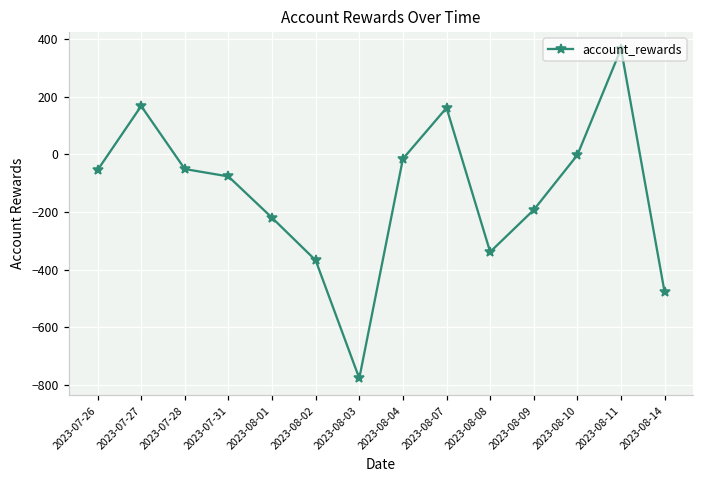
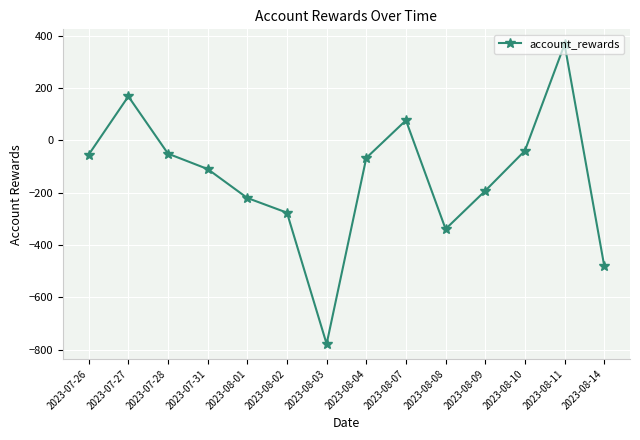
  {
    "2023-07-26": -50,
    "2023-07-27": 170,
    "2023-07-28": -50,
-   "2023-07-31": -80,
+   "2023-07-31": -110,
    "2023-08-01": -220,
-   "2023-08-02": -370,
+   "2023-08-02": -280,
    "2023-08-03": -780,
-   "2023-08-04": -20,
-   "2023-08-07": 160,
+   "2023-08-04": -70,
+   "2023-08-07": 80,
    "2023-08-08": -340,
    "2023-08-09": -190,
-   "2023-08-10": 0,
+   "2023-08-10": -40,
    "2023-08-14": -480
  }
